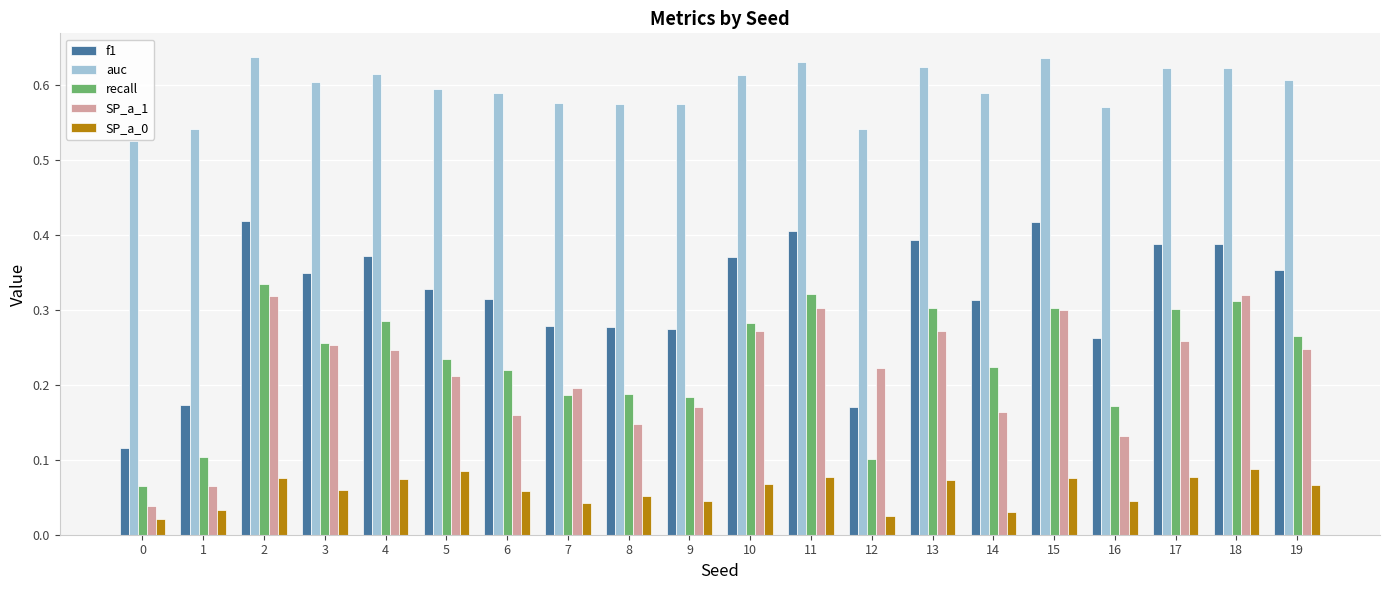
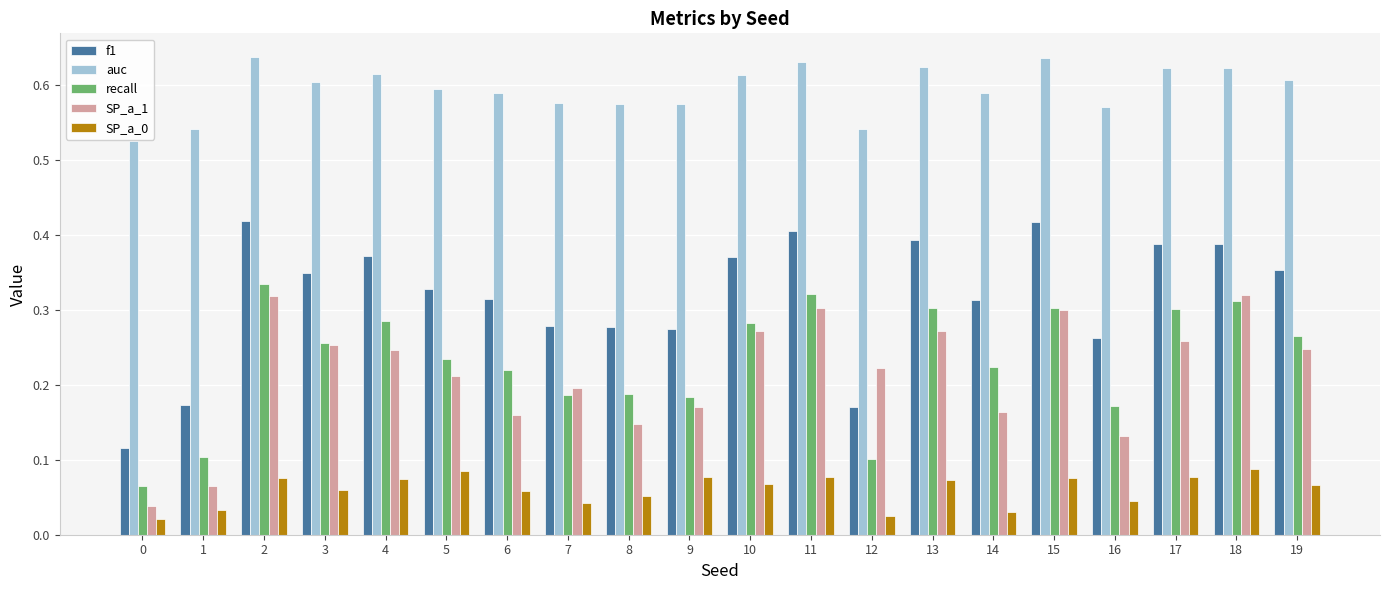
  {
    "f1": {
      "0": 0.12,
      "1": 0.17,
      "2": 0.42,
      "3": 0.35,
      "4": 0.37,
      "5": 0.33,
      "6": 0.31,
      "7": 0.28,
      "8": 0.28,
      "9": 0.27,
      "10": 0.37,
      "11": 0.40,
      "12": 0.17,
      "13": 0.39,
      "14": 0.31,
      "15": 0.42,
      "16": 0.26,
      "17": 0.39,
      "18": 0.39,
      "19": 0.35
    },
    "auc": {
      "0": 0.53,
      "1": 0.54,
      "2": 0.64,
      "3": 0.60,
      "4": 0.61,
      "5": 0.59,
      "6": 0.59,
      "7": 0.58,
      "8": 0.57,
      "9": 0.57,
      "10": 0.61,
      "11": 0.63,
      "12": 0.54,
      "13": 0.62,
      "14": 0.59,
      "15": 0.64,
      "16": 0.57,
      "17": 0.62,
      "18": 0.62,
      "19": 0.61
    },
    "recall": {
      "0": 0.06,
      "1": 0.10,
      "2": 0.33,
      "3": 0.26,
      "4": 0.28,
      "5": 0.23,
      "6": 0.22,
      "7": 0.19,
      "8": 0.19,
      "9": 0.18,
      "10": 0.28,
      "11": 0.32,
      "12": 0.10,
      "13": 0.30,
      "14": 0.22,
      "15": 0.30,
      "16": 0.17,
      "17": 0.30,
      "18": 0.31,
      "19": 0.26
    },
    "SP_a_1": {
      "0": 0.04,
      "1": 0.07,
      "2": 0.32,
      "3": 0.25,
      "4": 0.25,
      "5": 0.21,
      "6": 0.16,
      "7": 0.20,
      "8": 0.15,
      "9": 0.17,
      "10": 0.27,
      "11": 0.30,
      "12": 0.22,
      "13": 0.27,
      "14": 0.16,
      "15": 0.30,
      "16": 0.13,
      "17": 0.26,
      "18": 0.32,
      "19": 0.25
    },
    "SP_a_0": {
      "0": 0.02,
      "1": 0.03,
      "2": 0.08,
      "3": 0.06,
      "4": 0.07,
      "5": 0.08,
      "6": 0.06,
      "7": 0.04,
      "8": 0.05,
-     "9": 0.05,
+     "9": 0.08,
      "10": 0.07,
      "11": 0.08,
      "12": 0.02,
      "13": 0.07,
      "14": 0.03,
      "15": 0.08,
      "16": 0.04,
      "17": 0.08,
      "18": 0.09,
      "19": 0.07
    }
  }
